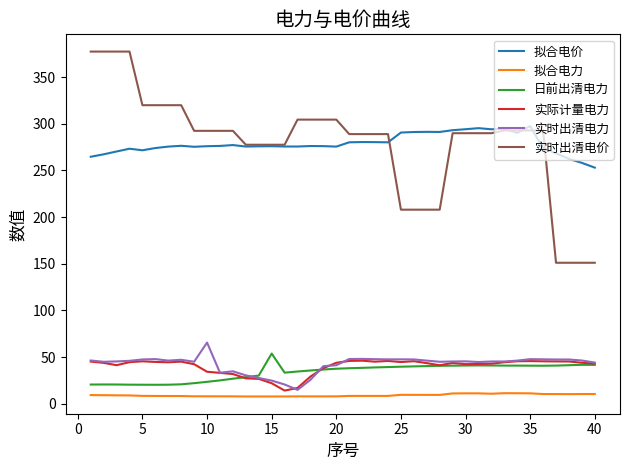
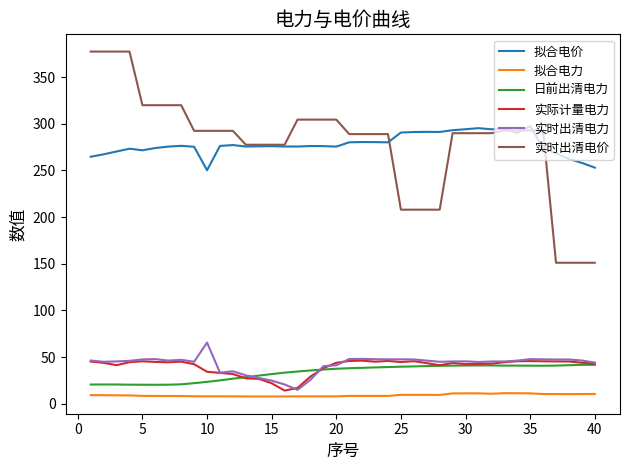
  {
    "拟合电价": {
      "5": 270,
-     "10": 280,
+     "10": 250,
      "20": 280,
      "25": 290,
      "30": 290,
      "40": 250
    },
    "拟合电力": {
      "5": 10,
      "10": 10,
      "15": 10,
      "20": 10,
      "25": 10,
      "30": 10,
      "35": 10,
      "40": 10
    },
    "日前出清电力": {
      "5": 20,
      "10": 20,
-     "15": 50,
+     "15": 30,
      "20": 40,
      "25": 40,
      "35": 40
    },
    "实际计量电力": {
      "10": 30,
      "15": 20,
      "25": 40
    },
    "实时出清电力": {
      "10": 70,
      "15": 20,
      "25": 50,
      "30": 50
    },
    "实时出清电价": {
      "5": 320,
      "10": 290,
      "20": 300,
      "25": 210,
      "30": 290,
      "40": 150
    }
  }
